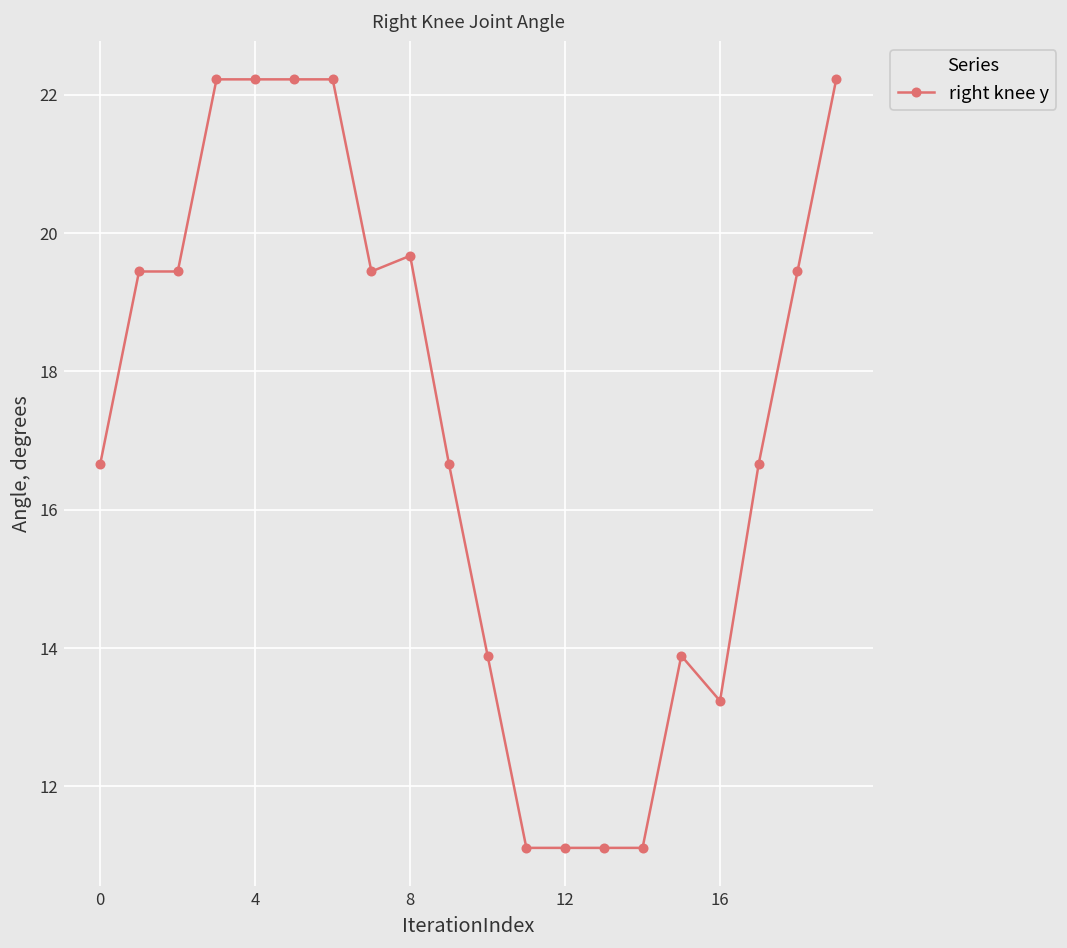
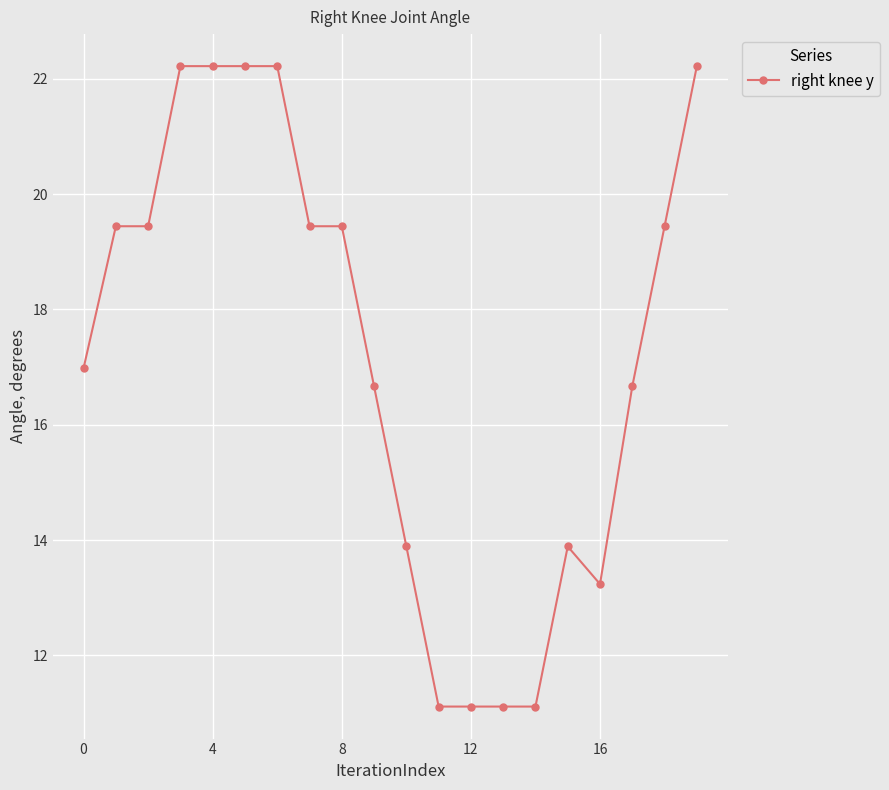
  {
-   "0": 16.7,
+   "0": 17.0,
    "4": 22.2,
-   "8": 19.7,
+   "8": 19.4,
    "12": 11.1,
    "16": 13.2
  }
